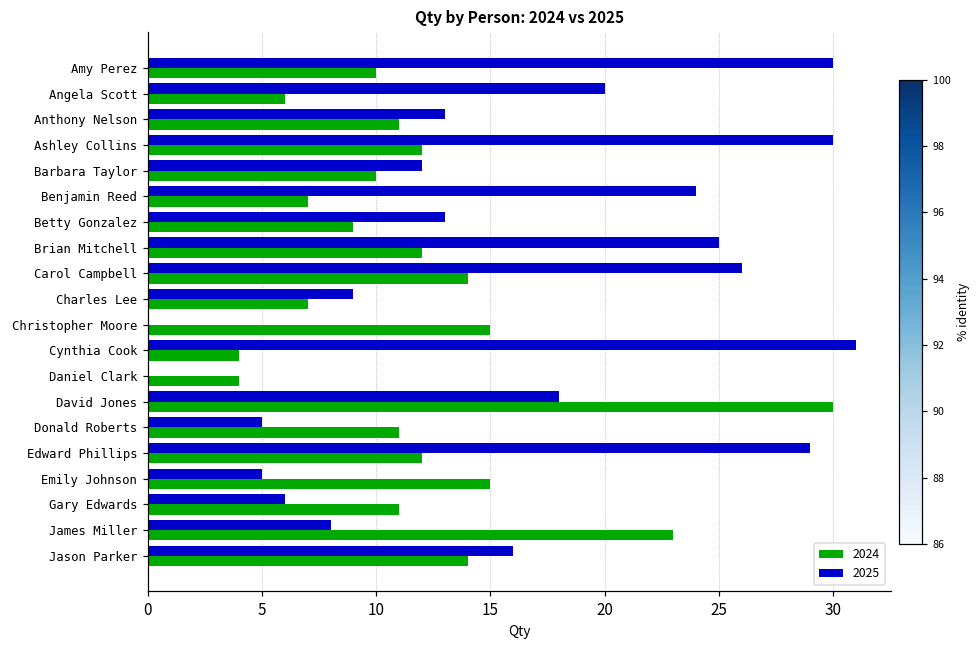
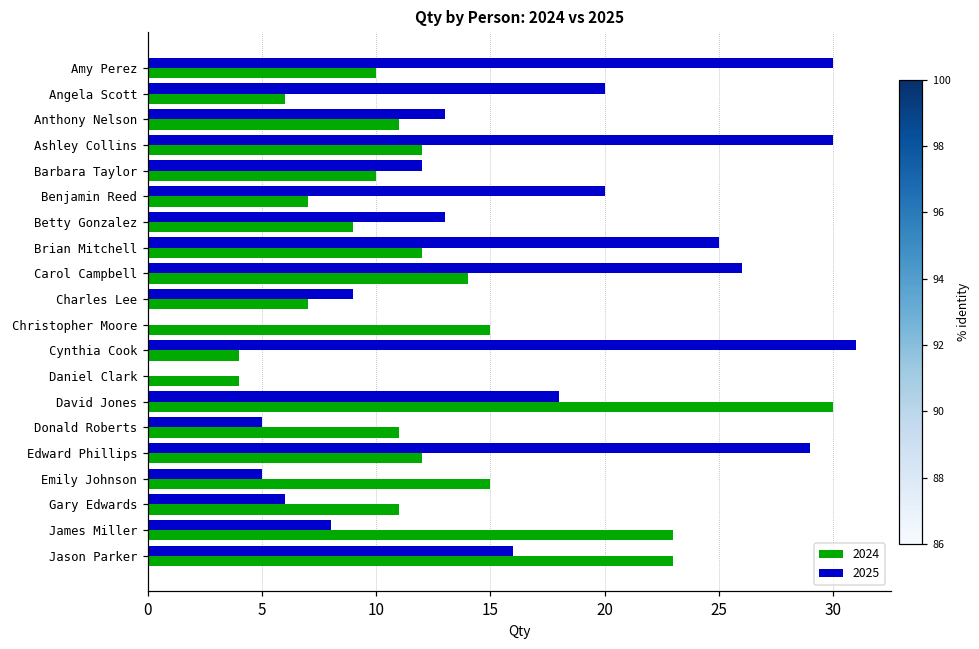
  {
    "2024": {
      "Amy Perez": 10,
      "Angela Scott": 6,
      "Anthony Nelson": 11,
      "Ashley Collins": 12,
      "Barbara Taylor": 10,
      "Benjamin Reed": 7,
      "Betty Gonzalez": 9,
      "Brian Mitchell": 12,
      "Carol Campbell": 14,
      "Charles Lee": 7,
      "Christopher Moore": 15,
      "Cynthia Cook": 4,
      "Daniel Clark": 4,
      "David Jones": 30,
      "Donald Roberts": 11,
      "Edward Phillips": 12,
      "Emily Johnson": 15,
      "Gary Edwards": 11,
      "James Miller": 23,
-     "Jason Parker": 14
+     "Jason Parker": 23
    },
    "2025": {
      "Amy Perez": 30,
      "Angela Scott": 20,
      "Anthony Nelson": 13,
      "Ashley Collins": 30,
      "Barbara Taylor": 12,
-     "Benjamin Reed": 24,
+     "Benjamin Reed": 20,
      "Betty Gonzalez": 13,
      "Brian Mitchell": 25,
      "Carol Campbell": 26,
      "Charles Lee": 9,
      "Christopher Moore": 0,
      "Cynthia Cook": 31,
      "Daniel Clark": 0,
      "David Jones": 18,
      "Donald Roberts": 5,
      "Edward Phillips": 29,
      "Emily Johnson": 5,
      "Gary Edwards": 6,
      "James Miller": 8,
      "Jason Parker": 16
    }
  }
